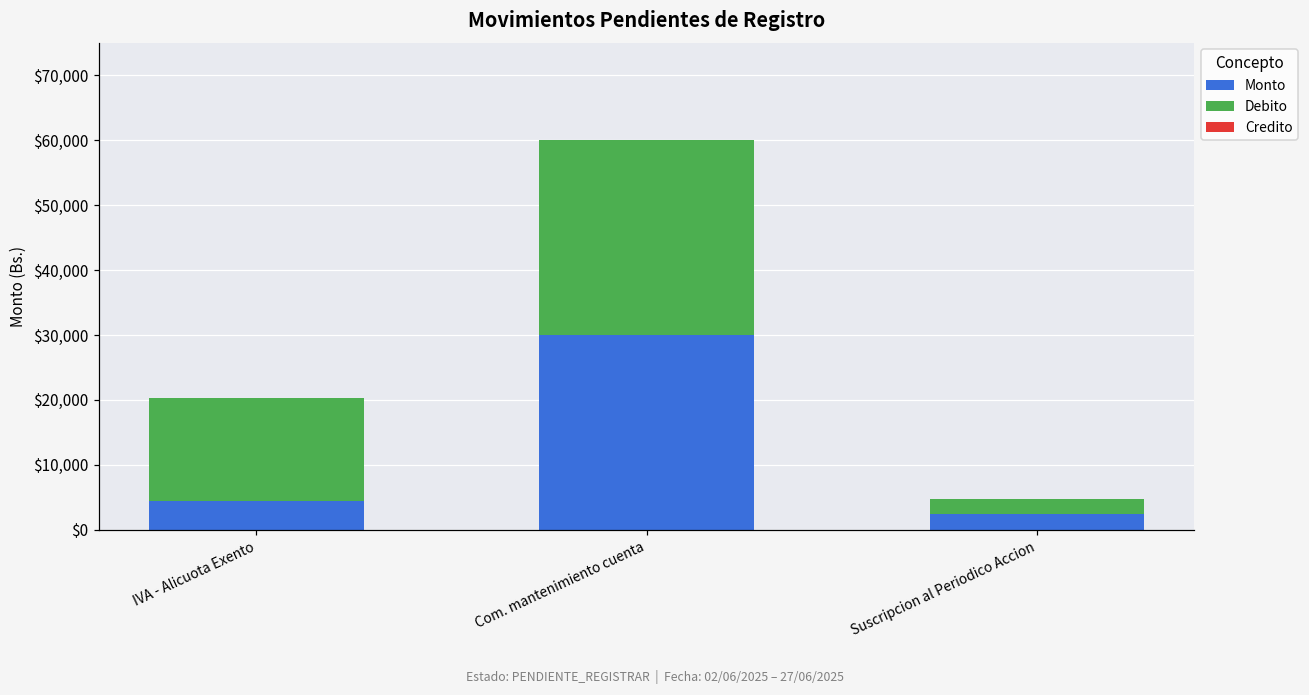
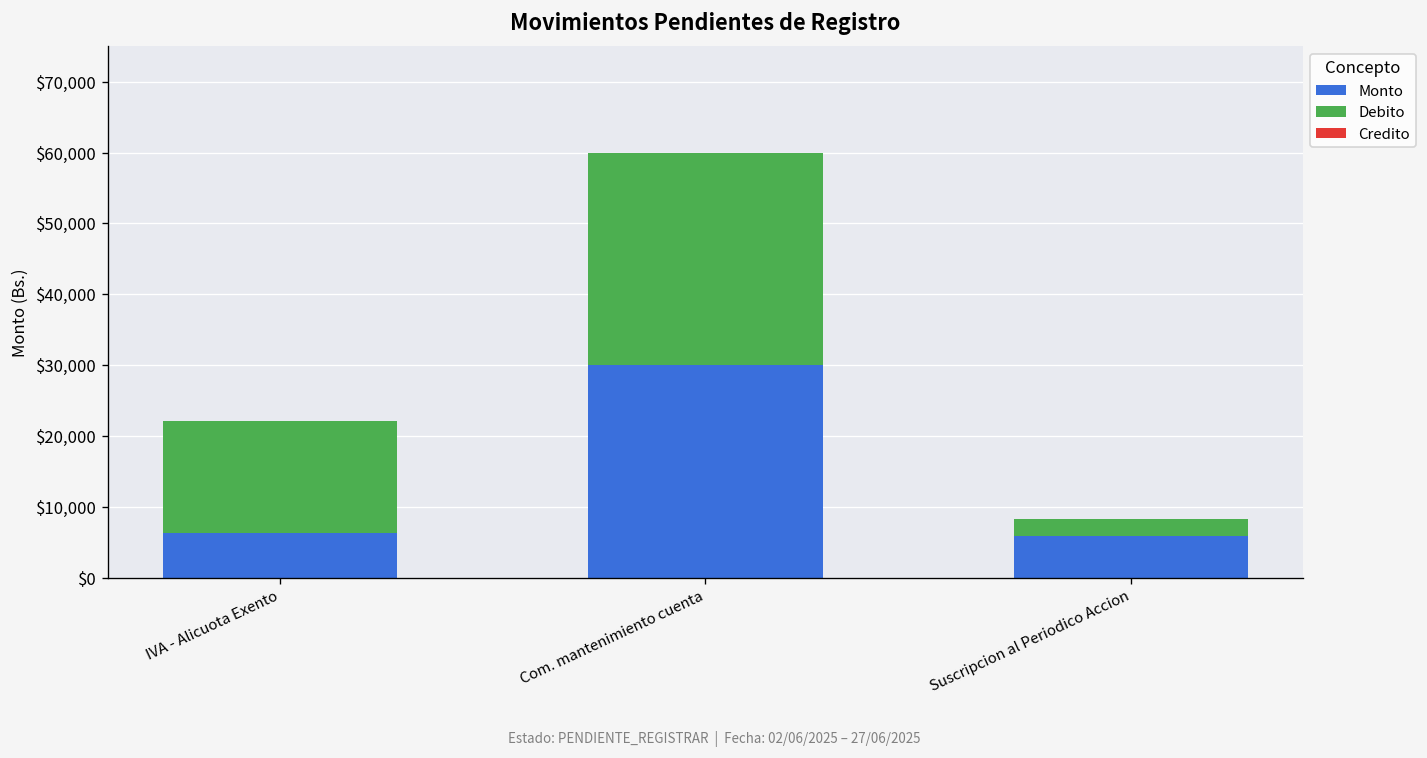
  {
    "Monto": {
-     "IVA - Alicuota Exento": "$4,000",
+     "IVA - Alicuota Exento": "$6,000",
      "Com. mantenimiento cuenta": "$30,000",
-     "Suscripcion al Periodico Accion": "$2,000"
+     "Suscripcion al Periodico Accion": "$6,000"
    }
  }
